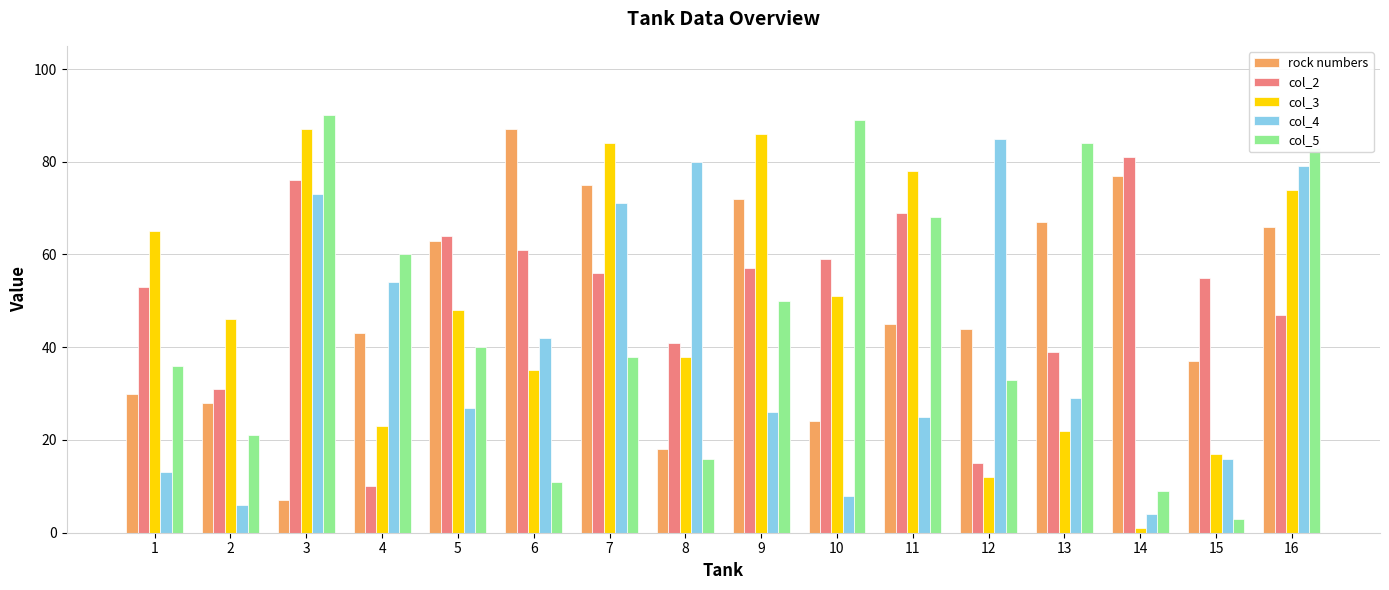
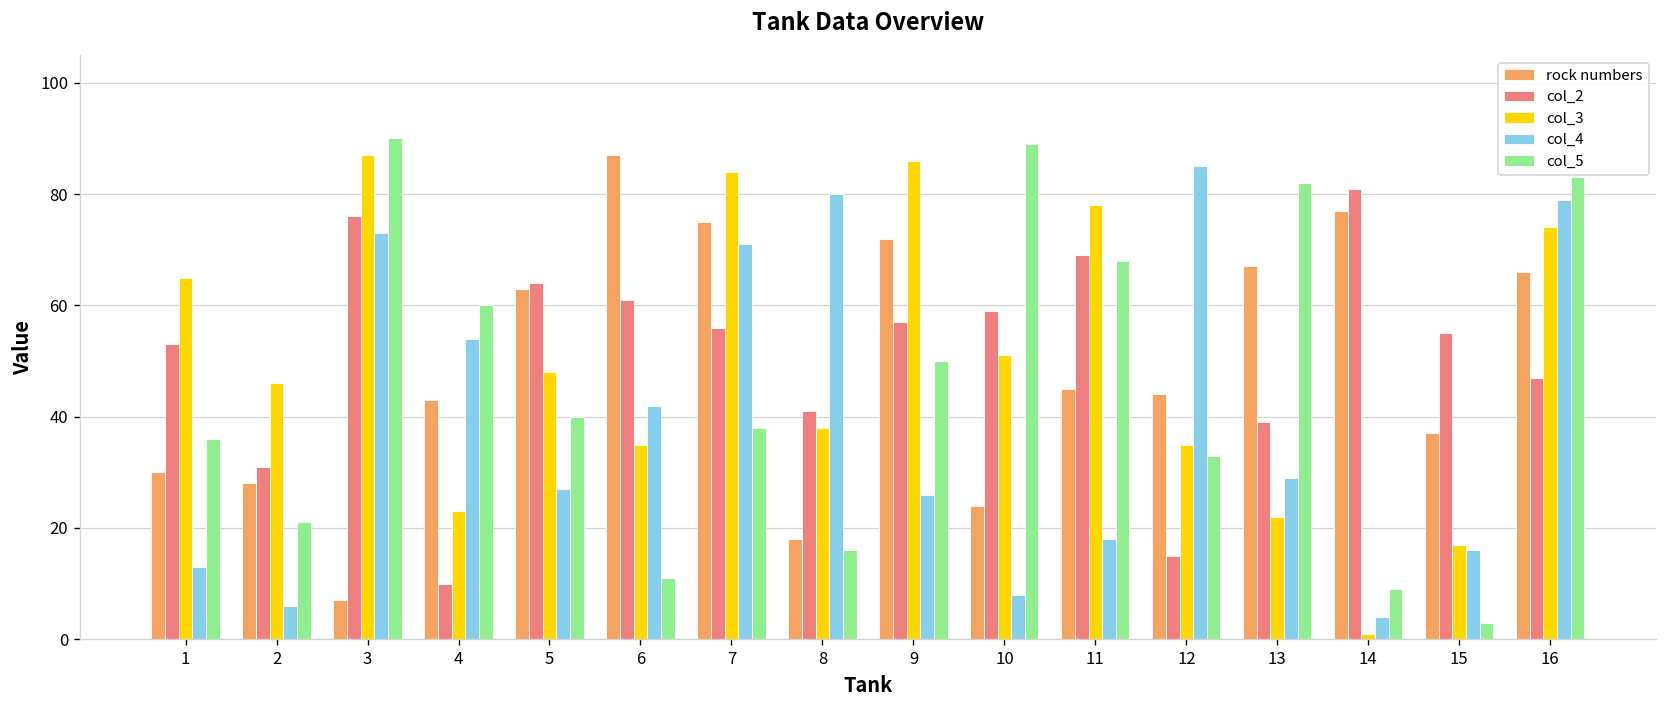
  {
    "col_3": {
      "1": 65,
      "2": 46,
      "3": 87,
      "4": 23,
      "5": 48,
      "6": 35,
      "7": 84,
      "8": 38,
      "9": 86,
      "10": 51,
      "11": 78,
-     "12": 12,
+     "12": 35,
      "13": 22,
      "14": 1,
      "15": 17,
      "16": 74
    },
    "col_4": {
      "1": 13,
      "2": 6,
      "3": 73,
      "4": 54,
      "5": 27,
      "6": 42,
      "7": 71,
      "8": 80,
      "9": 26,
      "10": 8,
-     "11": 25,
+     "11": 18,
      "12": 85,
      "13": 29,
      "14": 4,
      "15": 16,
      "16": 79
    },
    "col_5": {
      "1": 36,
      "2": 21,
      "3": 90,
      "4": 60,
      "5": 40,
      "6": 11,
      "7": 38,
      "8": 16,
      "9": 50,
      "10": 89,
      "11": 68,
      "12": 33,
-     "13": 84,
+     "13": 82,
      "14": 9,
      "15": 3
    }
  }
